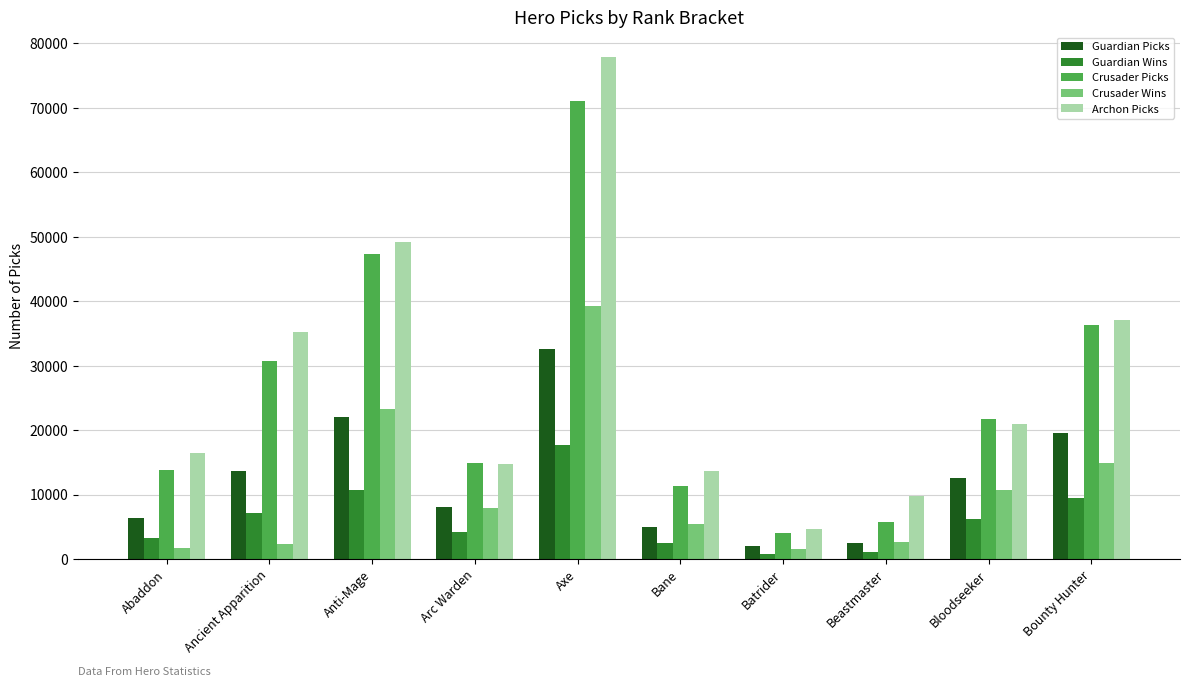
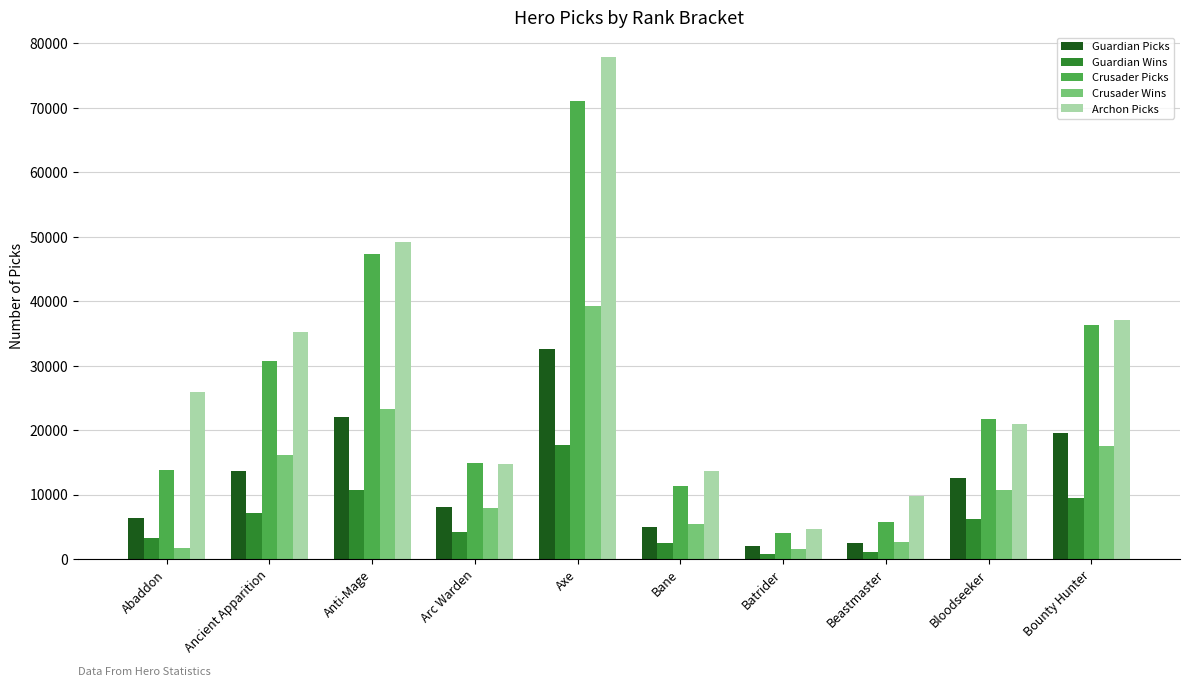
  {
    "Crusader Wins": {
      "Abaddon": 2000,
-     "Ancient Apparition": 2000,
+     "Ancient Apparition": 16000,
      "Anti-Mage": 23000,
      "Arc Warden": 8000,
      "Axe": 39000,
      "Bane": 6000,
      "Batrider": 2000,
      "Beastmaster": 3000,
      "Bloodseeker": 11000,
-     "Bounty Hunter": 15000
+     "Bounty Hunter": 18000
    },
    "Archon Picks": {
-     "Abaddon": 16000,
+     "Abaddon": 26000,
      "Ancient Apparition": 35000,
      "Anti-Mage": 49000,
      "Arc Warden": 15000,
      "Axe": 78000,
      "Bane": 14000,
      "Batrider": 5000,
      "Beastmaster": 10000,
      "Bloodseeker": 21000,
      "Bounty Hunter": 37000
    }
  }
